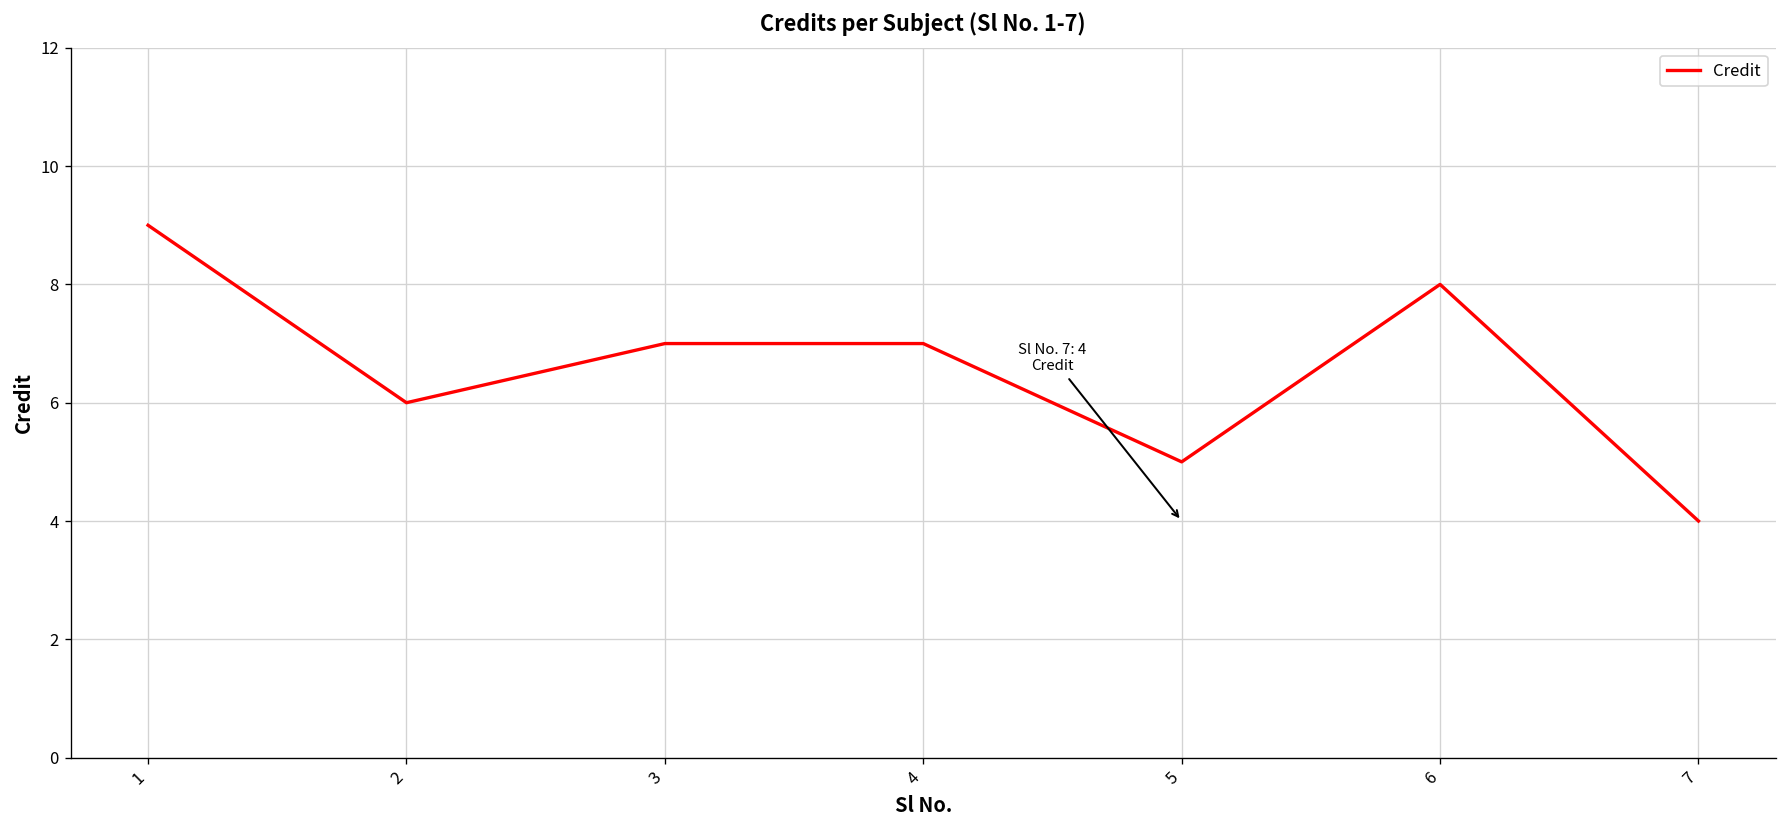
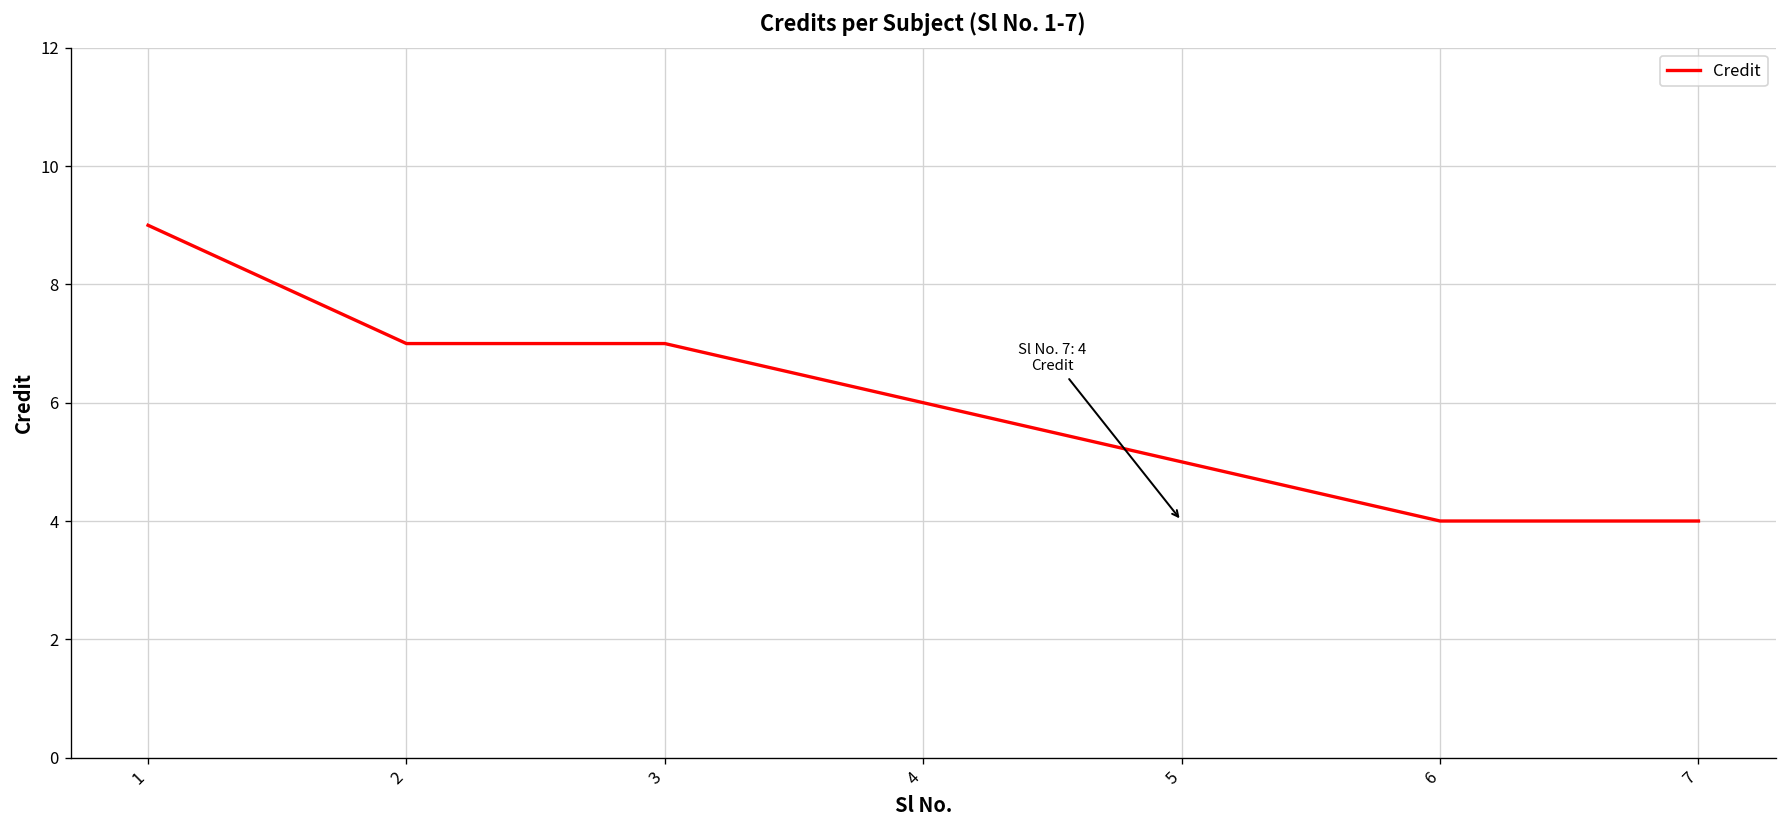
  {
    "1": 9,
-   "2": 6,
+   "2": 7,
    "3": 7,
-   "4": 7,
-   "6": 8,
+   "4": 6,
+   "6": 4,
    "7": 4
  }
